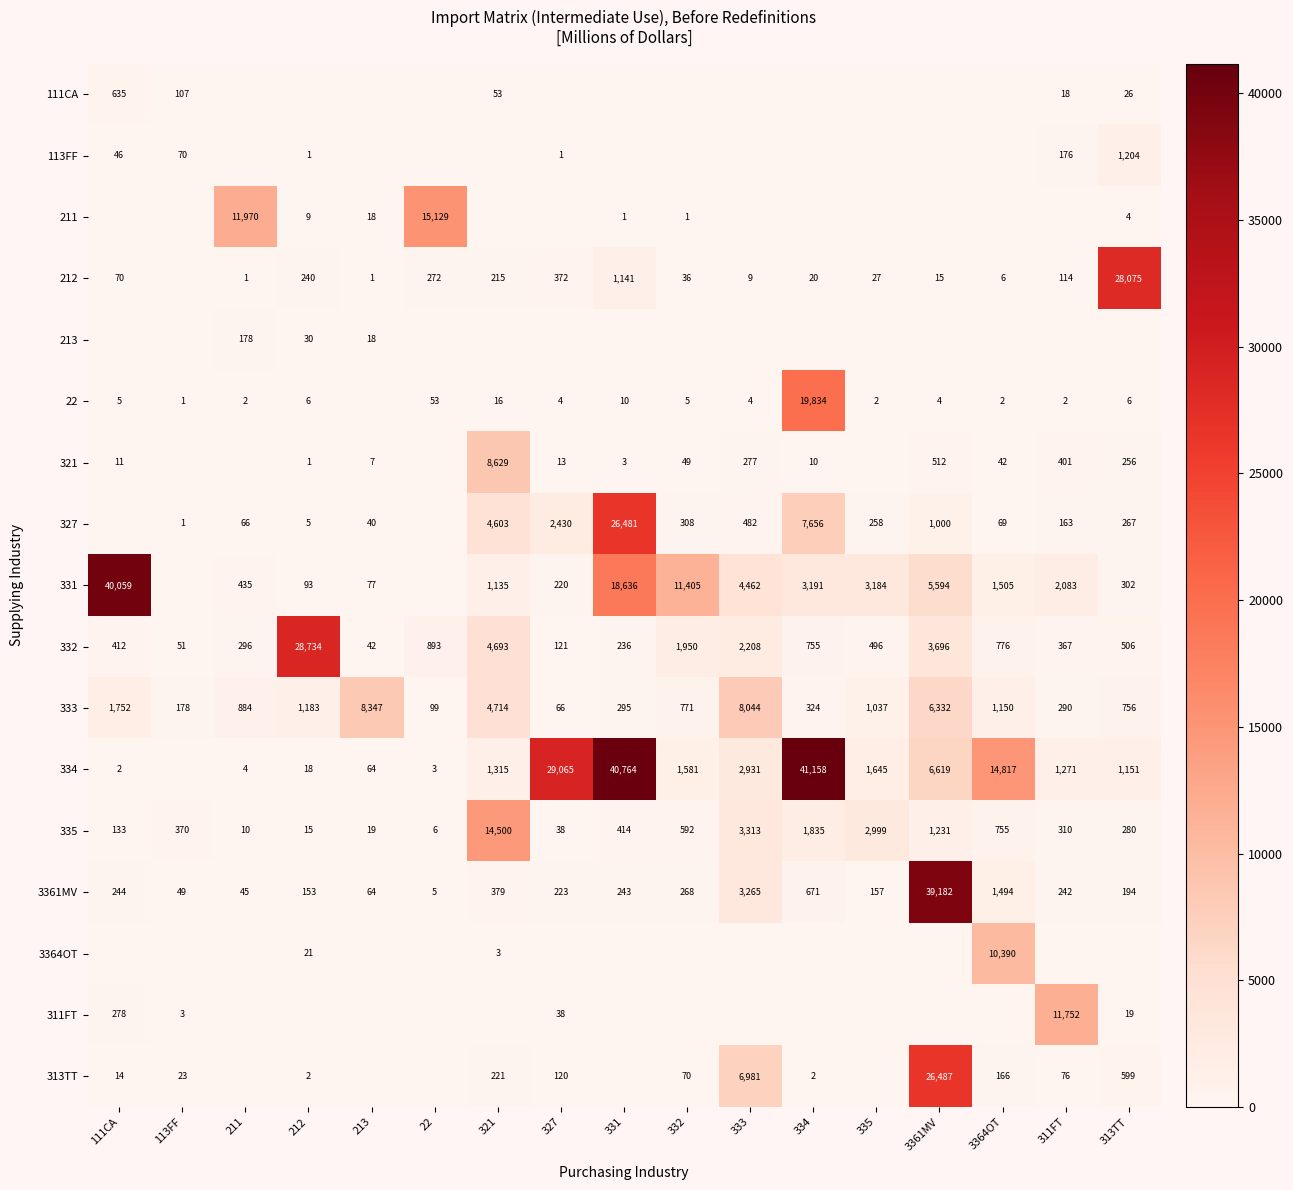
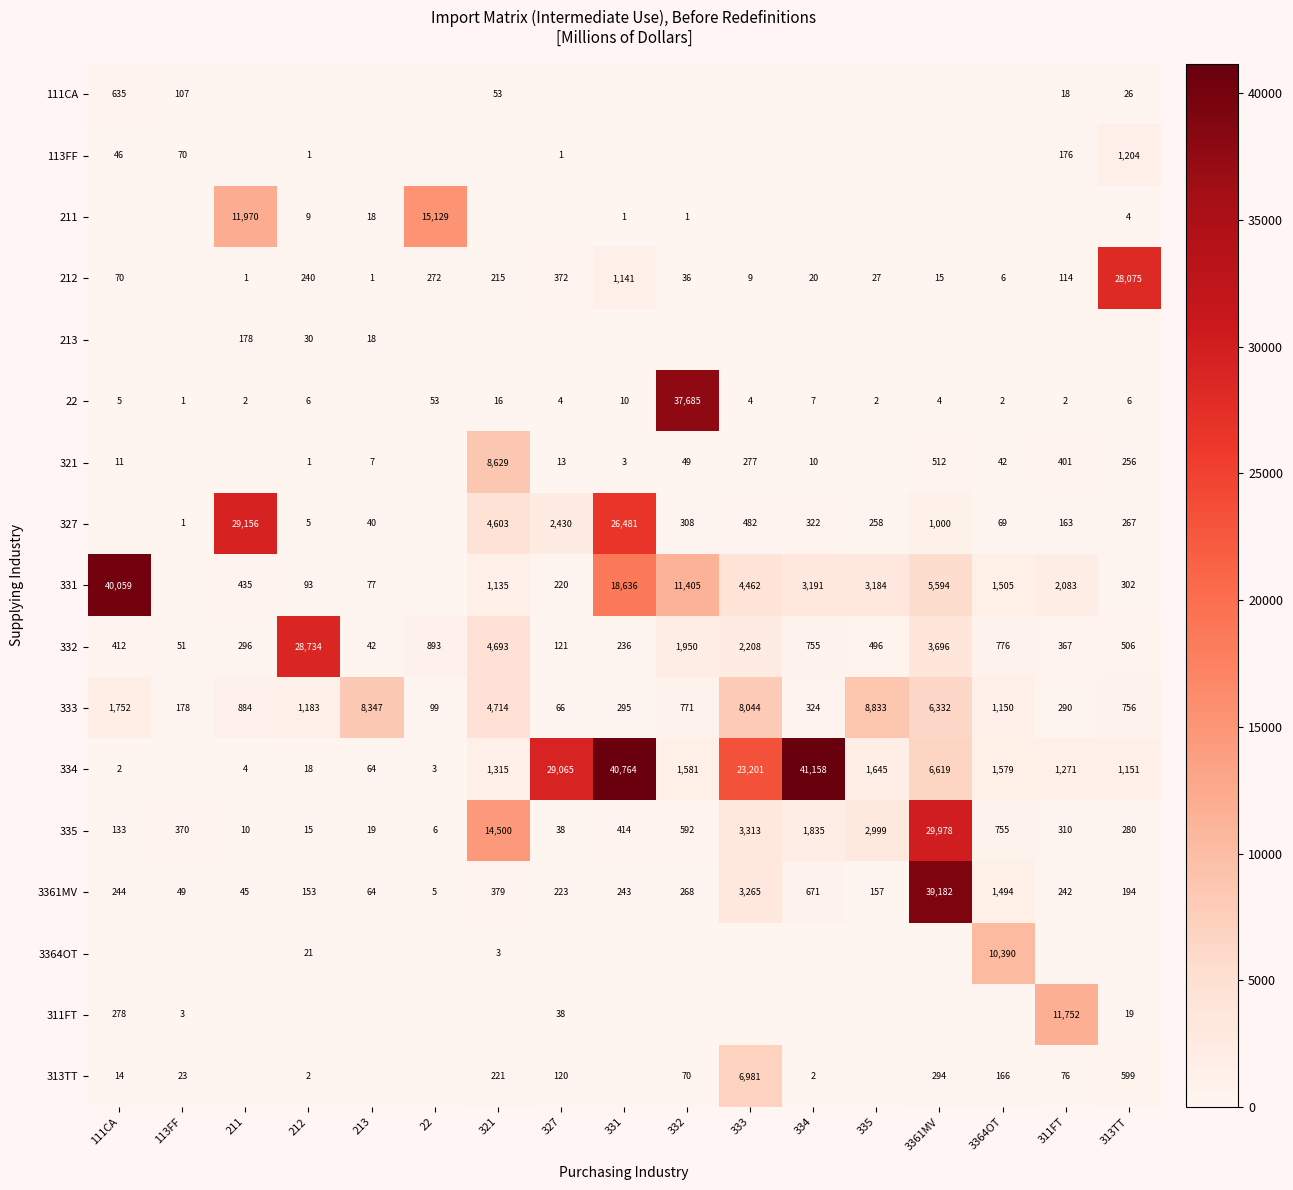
  {
    "111CA": {
      "111CA": "635",
      "113FF": "107",
      "321": "53",
      "311FT": "18",
      "313TT": "26"
    },
    "113FF": {
      "111CA": "46",
      "113FF": "70",
      "212": "1",
      "327": "1",
      "311FT": "176",
      "313TT": "1,204"
    },
    "211": {
      "211": "11,970",
      "212": "9",
      "213": "18",
      "22": "15,129",
      "331": "1",
      "332": "1",
      "313TT": "4"
    },
    "212": {
      "111CA": "70",
      "211": "1",
      "212": "240",
      "213": "1",
      "22": "272",
      "321": "215",
      "327": "372",
      "331": "1,141",
      "332": "36",
      "333": "9",
      "334": "20",
      "335": "27",
      "3361MV": "15",
      "3364OT": "6",
      "311FT": "114",
      "313TT": "28,075"
    },
    "213": {
      "211": "178",
      "212": "30",
      "213": "18"
    },
    "22": {
      "111CA": "5",
      "113FF": "1",
      "211": "2",
      "212": "6",
      "22": "53",
      "321": "16",
      "327": "4",
      "331": "10",
-     "332": "5",
+     "332": "37,685",
      "333": "4",
-     "334": "19,834",
+     "334": "7",
      "335": "2",
      "3361MV": "4",
      "3364OT": "2",
      "311FT": "2",
      "313TT": "6"
    },
    "321": {
      "111CA": "11",
      "212": "1",
      "213": "7",
      "321": "8,629",
      "327": "13",
      "331": "3",
      "332": "49",
      "333": "277",
      "334": "10",
      "3361MV": "512",
      "3364OT": "42",
      "311FT": "401",
      "313TT": "256"
    },
    "327": {
      "113FF": "1",
-     "211": "66",
+     "211": "29,156",
      "212": "5",
      "213": "40",
      "321": "4,603",
      "327": "2,430",
      "331": "26,481",
      "332": "308",
      "333": "482",
-     "334": "7,656",
+     "334": "322",
      "335": "258",
      "3361MV": "1,000",
      "3364OT": "69",
      "311FT": "163",
      "313TT": "267"
    },
    "331": {
      "111CA": "40,059",
      "211": "435",
      "212": "93",
      "213": "77",
      "321": "1,135",
      "327": "220",
      "331": "18,636",
      "332": "11,405",
      "333": "4,462",
      "334": "3,191",
      "335": "3,184",
      "3361MV": "5,594",
      "3364OT": "1,505",
      "311FT": "2,083",
      "313TT": "302"
    },
    "332": {
      "111CA": "412",
      "113FF": "51",
      "211": "296",
      "212": "28,734",
      "213": "42",
      "22": "893",
      "321": "4,693",
      "327": "121",
      "331": "236",
      "332": "1,950",
      "333": "2,208",
      "334": "755",
      "335": "496",
      "3361MV": "3,696",
      "3364OT": "776",
      "311FT": "367",
      "313TT": "506"
    },
    "333": {
      "111CA": "1,752",
      "113FF": "178",
      "211": "884",
      "212": "1,183",
      "213": "8,347",
      "22": "99",
      "321": "4,714",
      "327": "66",
      "331": "295",
      "332": "771",
      "333": "8,044",
      "334": "324",
-     "335": "1,037",
+     "335": "8,833",
      "3361MV": "6,332",
      "3364OT": "1,150",
      "311FT": "290",
      "313TT": "756"
    },
    "334": {
      "111CA": "2",
      "211": "4",
      "212": "18",
      "213": "64",
      "22": "3",
      "321": "1,315",
      "327": "29,065",
      "331": "40,764",
      "332": "1,581",
-     "333": "2,931",
+     "333": "23,201",
      "334": "41,158",
      "335": "1,645",
      "3361MV": "6,619",
-     "3364OT": "14,817",
+     "3364OT": "1,579",
      "311FT": "1,271",
      "313TT": "1,151"
    },
    "335": {
      "111CA": "133",
      "113FF": "370",
      "211": "10",
      "212": "15",
      "213": "19",
      "22": "6",
      "321": "14,500",
      "327": "38",
      "331": "414",
      "332": "592",
      "333": "3,313",
      "334": "1,835",
      "335": "2,999",
-     "3361MV": "1,231",
+     "3361MV": "29,978",
      "3364OT": "755",
      "311FT": "310",
      "313TT": "280"
    },
    "3361MV": {
      "111CA": "244",
      "113FF": "49",
      "211": "45",
      "212": "153",
      "213": "64",
      "22": "5",
      "321": "379",
      "327": "223",
      "331": "243",
      "332": "268",
      "333": "3,265",
      "334": "671",
      "335": "157",
      "3361MV": "39,182",
      "3364OT": "1,494",
      "311FT": "242",
      "313TT": "194"
    },
    "3364OT": {
      "212": "21",
      "321": "3",
      "3364OT": "10,390"
    },
    "311FT": {
      "111CA": "278",
      "113FF": "3",
      "327": "38",
      "311FT": "11,752",
      "313TT": "19"
    },
    "313TT": {
      "111CA": "14",
      "113FF": "23",
      "212": "2",
      "321": "221",
      "327": "120",
      "332": "70",
      "333": "6,981",
      "334": "2",
-     "3361MV": "26,487",
+     "3361MV": "294",
      "3364OT": "166",
      "311FT": "76",
      "313TT": "599"
    }
  }
